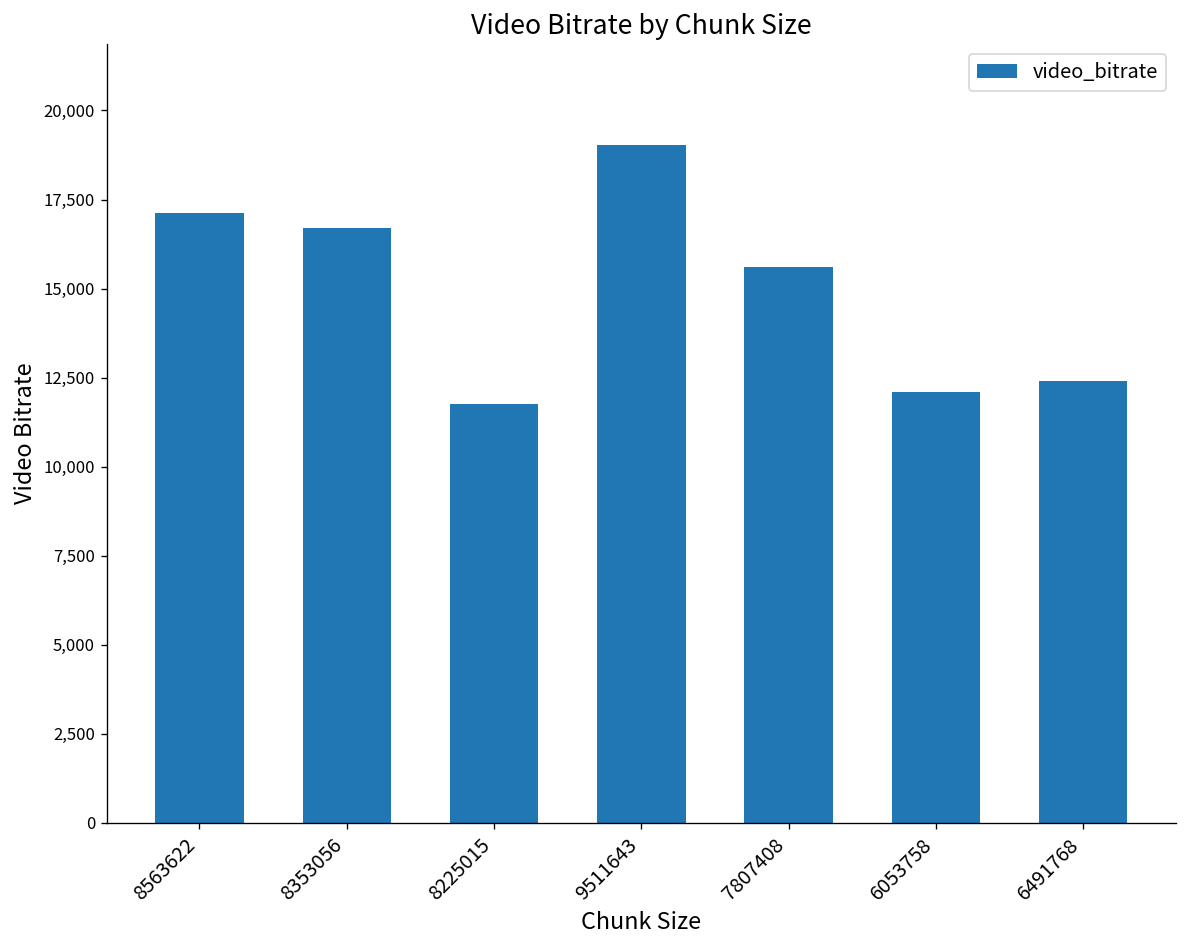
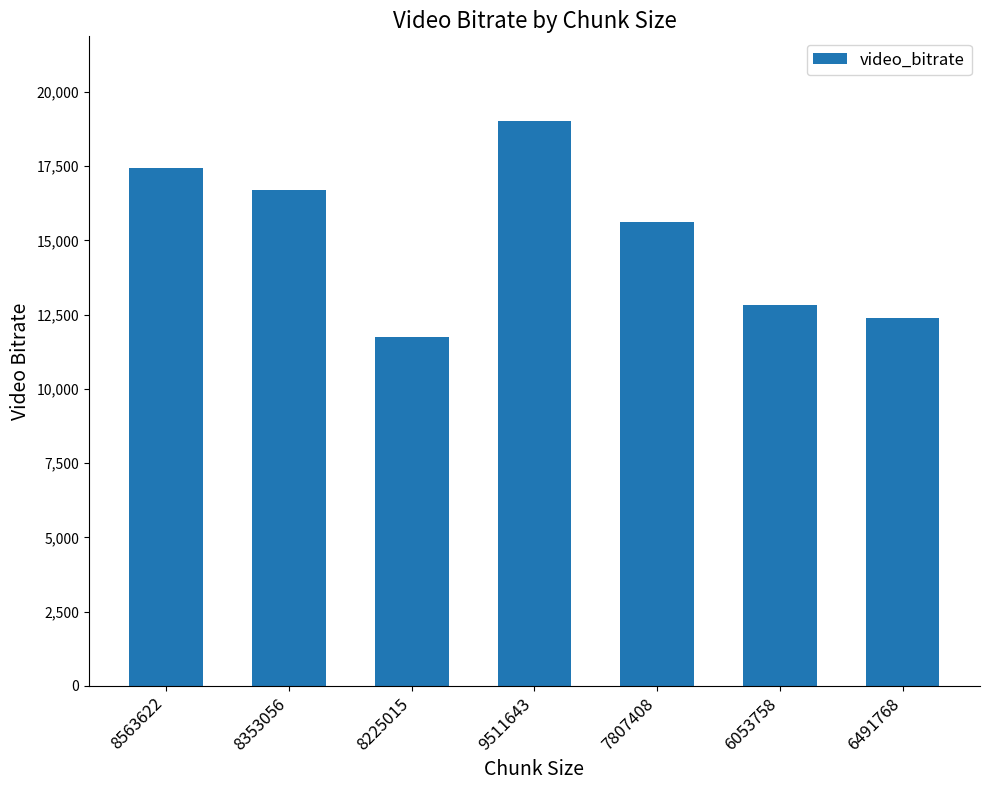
  {
-   "8563622": "17,100",
+   "8563622": "17,500",
    "8353056": "16,700",
    "8225015": "11,800",
    "9511643": "19,000",
    "7807408": "15,600",
-   "6053758": "12,100",
+   "6053758": "12,800",
    "6491768": "12,400"
  }
